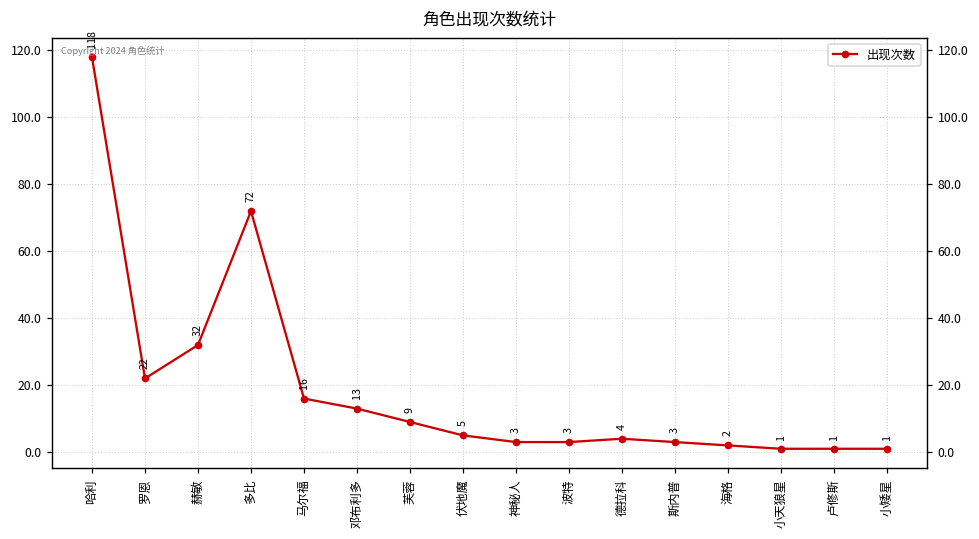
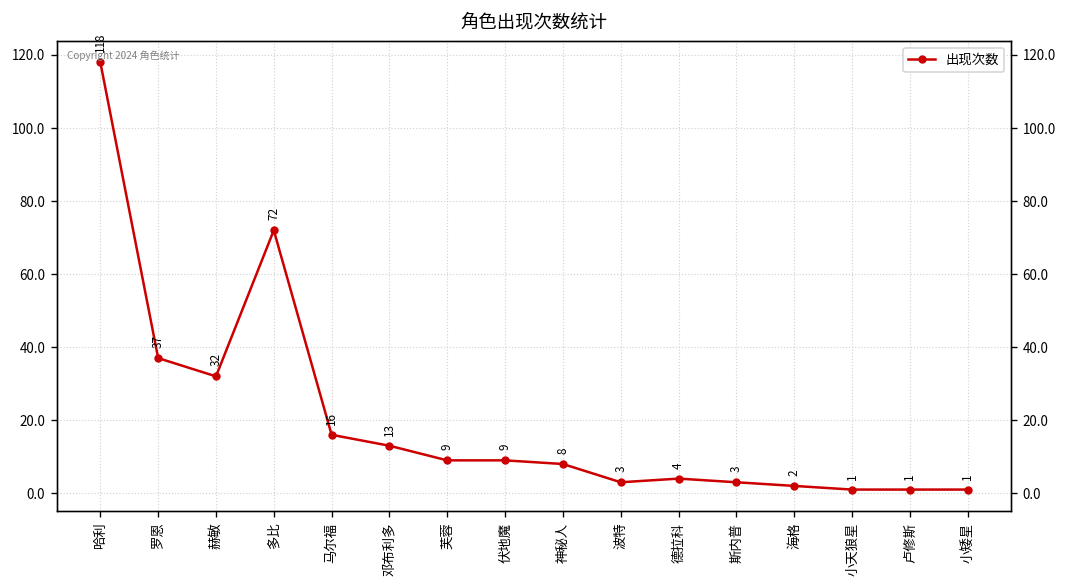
  {
    "哈利": 118,
-   "罗恩": 22,
+   "罗恩": 37,
    "赫敏": 32,
    "多比": 72,
    "马尔福": 16,
    "邓布利多": 13,
    "芙蓉": 9,
-   "伏地魔": 5,
-   "神秘人": 3,
+   "伏地魔": 9,
+   "神秘人": 8,
    "波特": 3,
    "德拉科": 4,
    "斯内普": 3,
    "海格": 2,
    "小天狼星": 1,
    "卢修斯": 1,
    "小矮星": 1
  }
